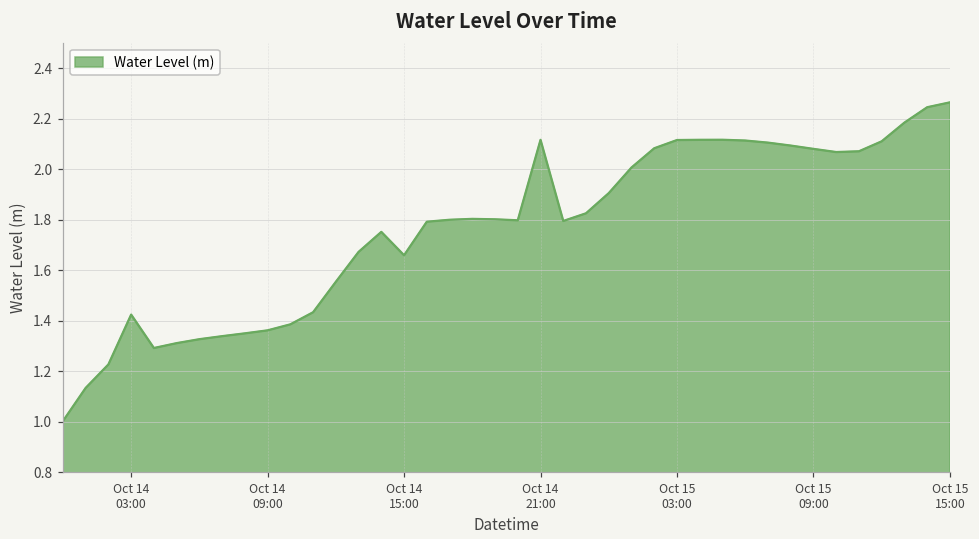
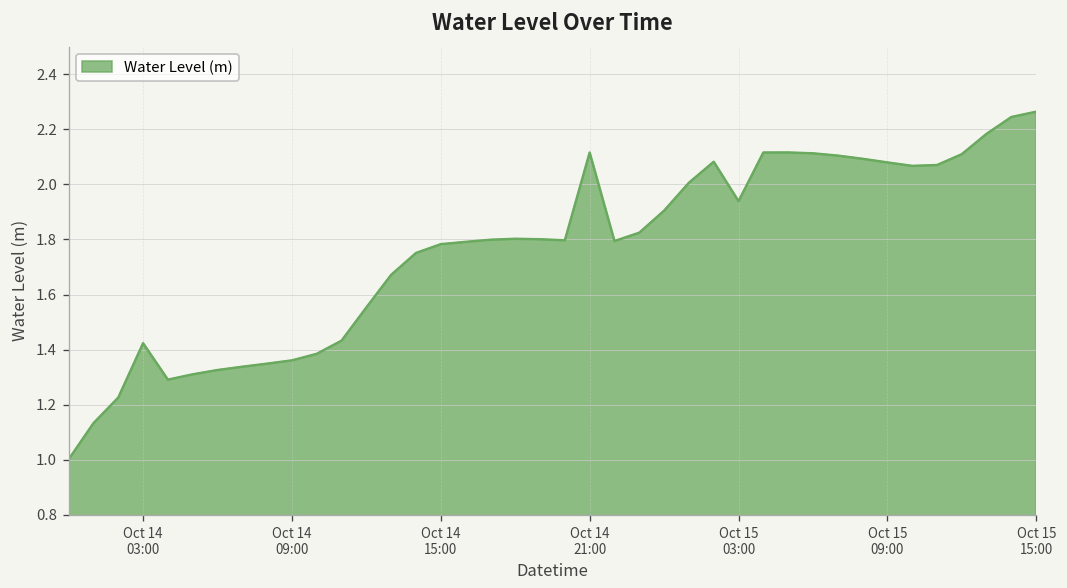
  {
    "Oct 14 03:00": 1.42,
    "Oct 14 09:00": 1.36,
-   "Oct 14 15:00": 1.66,
+   "Oct 14 15:00": 1.78,
    "Oct 14 21:00": 2.12,
-   "Oct 15 03:00": 2.11,
+   "Oct 15 03:00": 1.94,
    "Oct 15 09:00": 2.08,
    "Oct 15 15:00": 2.26
  }
